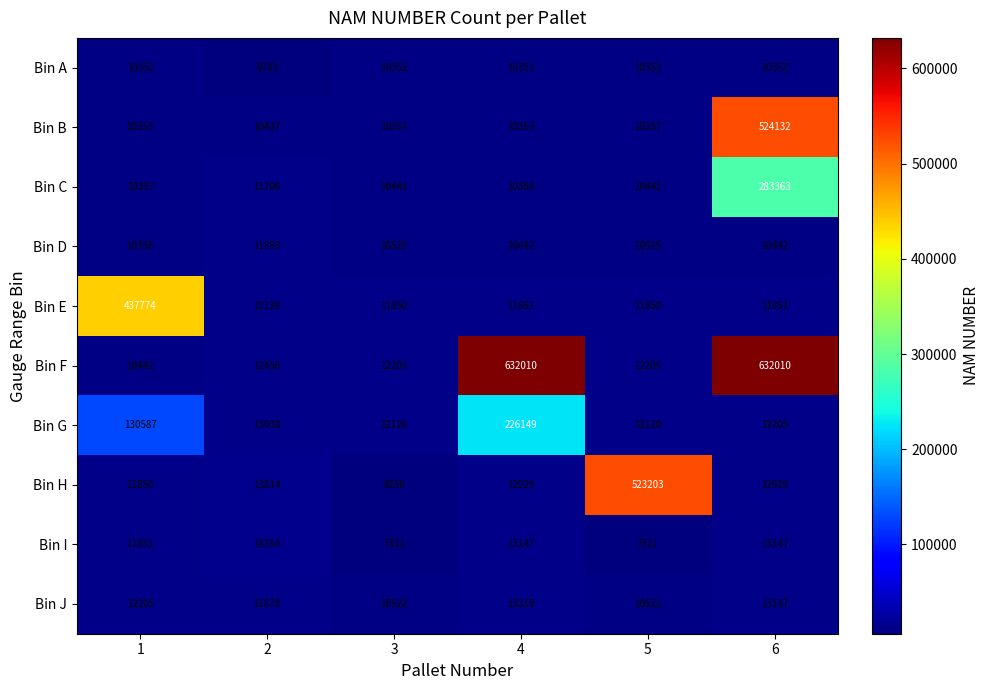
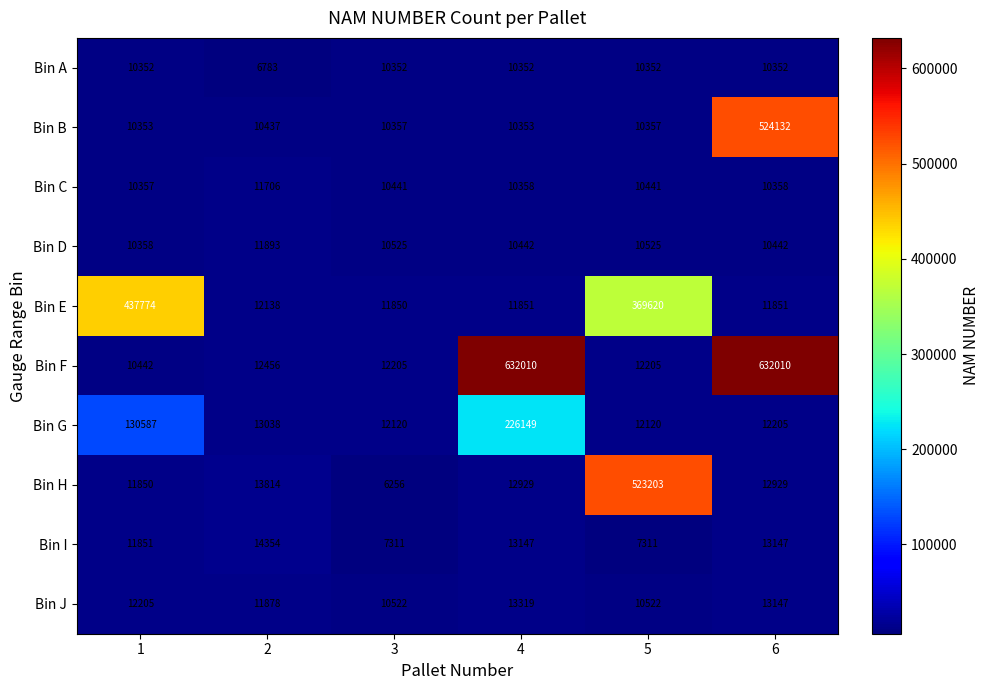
  {
    "Bin A": {
      "1": 10352,
      "2": 6783,
      "3": 10352,
      "4": 10352,
      "5": 10352,
      "6": 10352
    },
    "Bin B": {
      "1": 10353,
      "2": 10437,
      "3": 10357,
      "4": 10353,
      "5": 10357,
      "6": 524132
    },
    "Bin C": {
      "1": 10357,
      "2": 11706,
      "3": 10441,
      "4": 10358,
      "5": 10441,
-     "6": 283363
+     "6": 10358
    },
    "Bin D": {
      "1": 10358,
      "2": 11893,
      "3": 10525,
      "4": 10442,
      "5": 10525,
      "6": 10442
    },
    "Bin E": {
      "1": 437774,
      "2": 12138,
      "3": 11850,
      "4": 11851,
-     "5": 11850,
+     "5": 369620,
      "6": 11851
    },
    "Bin F": {
      "1": 10442,
      "2": 12456,
      "3": 12205,
      "4": 632010,
      "5": 12205,
      "6": 632010
    },
    "Bin G": {
      "1": 130587,
      "2": 13038,
      "3": 12120,
      "4": 226149,
      "5": 12120,
      "6": 12205
    },
    "Bin H": {
      "1": 11850,
      "2": 13814,
      "3": 6256,
      "4": 12929,
      "5": 523203,
      "6": 12929
    },
    "Bin I": {
      "1": 11851,
      "2": 14354,
      "3": 7311,
      "4": 13147,
      "5": 7311,
      "6": 13147
    },
    "Bin J": {
      "1": 12205,
      "2": 11878,
      "3": 10522,
      "4": 13319,
      "5": 10522,
      "6": 13147
    }
  }
